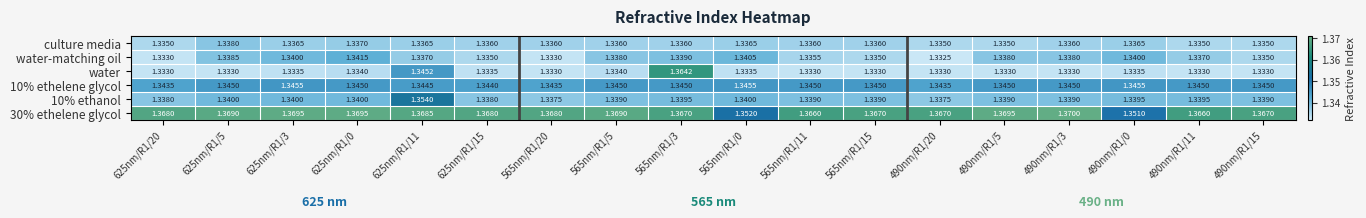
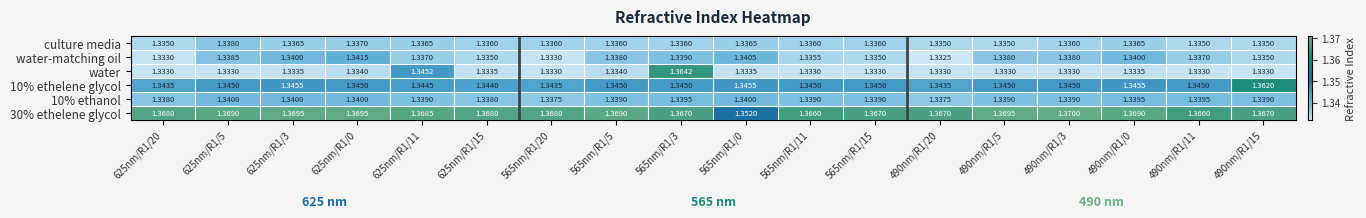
  {
    "culture media": {
      "625nm/R1/20": 1.3350,
      "625nm/R1/5": 1.3380,
      "625nm/R1/3": 1.3365,
      "625nm/R1/0": 1.3370,
      "625nm/R1/11": 1.3365,
      "625nm/R1/15": 1.3360,
      "565nm/R1/20": 1.3360,
      "565nm/R1/5": 1.3360,
      "565nm/R1/3": 1.3360,
      "565nm/R1/0": 1.3365,
      "565nm/R1/11": 1.3360,
      "565nm/R1/15": 1.3360,
      "490nm/R1/20": 1.3350,
      "490nm/R1/5": 1.3350,
      "490nm/R1/3": 1.3360,
      "490nm/R1/0": 1.3365,
      "490nm/R1/11": 1.3350,
      "490nm/R1/15": 1.3350
    },
    "water-matching oil": {
      "625nm/R1/20": 1.3330,
      "625nm/R1/5": 1.3385,
      "625nm/R1/3": 1.3400,
      "625nm/R1/0": 1.3415,
      "625nm/R1/11": 1.3370,
      "625nm/R1/15": 1.3350,
      "565nm/R1/20": 1.3330,
      "565nm/R1/5": 1.3380,
      "565nm/R1/3": 1.3390,
      "565nm/R1/0": 1.3405,
      "565nm/R1/11": 1.3355,
      "565nm/R1/15": 1.3350,
      "490nm/R1/20": 1.3325,
      "490nm/R1/5": 1.3380,
      "490nm/R1/3": 1.3380,
      "490nm/R1/0": 1.3400,
      "490nm/R1/11": 1.3370,
      "490nm/R1/15": 1.3350
    },
    "water": {
      "625nm/R1/20": 1.3330,
      "625nm/R1/5": 1.3330,
      "625nm/R1/3": 1.3335,
      "625nm/R1/0": 1.3340,
      "625nm/R1/11": 1.3452,
      "625nm/R1/15": 1.3335,
      "565nm/R1/20": 1.3330,
      "565nm/R1/5": 1.3340,
      "565nm/R1/3": 1.3642,
      "565nm/R1/0": 1.3335,
      "565nm/R1/11": 1.3330,
      "565nm/R1/15": 1.3330,
      "490nm/R1/20": 1.3330,
      "490nm/R1/5": 1.3330,
      "490nm/R1/3": 1.3330,
      "490nm/R1/0": 1.3335,
      "490nm/R1/11": 1.3330,
      "490nm/R1/15": 1.3330
    },
    "10% ethelene glycol": {
      "625nm/R1/20": 1.3435,
      "625nm/R1/5": 1.3450,
      "625nm/R1/3": 1.3455,
      "625nm/R1/0": 1.3450,
      "625nm/R1/11": 1.3445,
      "625nm/R1/15": 1.3440,
      "565nm/R1/20": 1.3435,
      "565nm/R1/5": 1.3450,
      "565nm/R1/3": 1.3450,
      "565nm/R1/0": 1.3455,
      "565nm/R1/11": 1.3450,
      "565nm/R1/15": 1.3450,
      "490nm/R1/20": 1.3435,
      "490nm/R1/5": 1.3450,
      "490nm/R1/3": 1.3450,
      "490nm/R1/0": 1.3455,
      "490nm/R1/11": 1.3450,
-     "490nm/R1/15": 1.3450
+     "490nm/R1/15": 1.3620
    },
    "10% ethanol": {
      "625nm/R1/20": 1.3380,
      "625nm/R1/5": 1.3400,
      "625nm/R1/3": 1.3400,
      "625nm/R1/0": 1.3400,
-     "625nm/R1/11": 1.3540,
+     "625nm/R1/11": 1.3390,
      "625nm/R1/15": 1.3380,
      "565nm/R1/20": 1.3375,
      "565nm/R1/5": 1.3390,
      "565nm/R1/3": 1.3395,
      "565nm/R1/0": 1.3400,
      "565nm/R1/11": 1.3390,
      "565nm/R1/15": 1.3390,
      "490nm/R1/20": 1.3375,
      "490nm/R1/5": 1.3390,
      "490nm/R1/3": 1.3390,
      "490nm/R1/0": 1.3395,
      "490nm/R1/11": 1.3395,
      "490nm/R1/15": 1.3390
    },
    "30% ethelene glycol": {
      "625nm/R1/20": 1.3680,
      "625nm/R1/5": 1.3690,
      "625nm/R1/3": 1.3695,
      "625nm/R1/0": 1.3695,
      "625nm/R1/11": 1.3685,
      "625nm/R1/15": 1.3680,
      "565nm/R1/20": 1.3680,
      "565nm/R1/5": 1.3690,
      "565nm/R1/3": 1.3670,
      "565nm/R1/0": 1.3520,
      "565nm/R1/11": 1.3660,
      "565nm/R1/15": 1.3670,
      "490nm/R1/20": 1.3670,
      "490nm/R1/5": 1.3695,
      "490nm/R1/3": 1.3700,
-     "490nm/R1/0": 1.3510,
+     "490nm/R1/0": 1.3690,
      "490nm/R1/11": 1.3660,
      "490nm/R1/15": 1.3670
    }
  }
